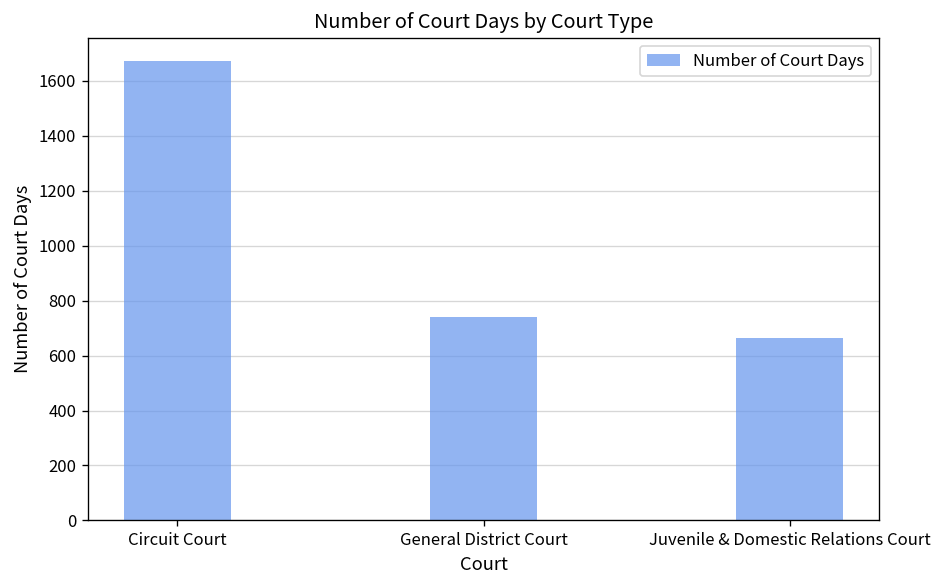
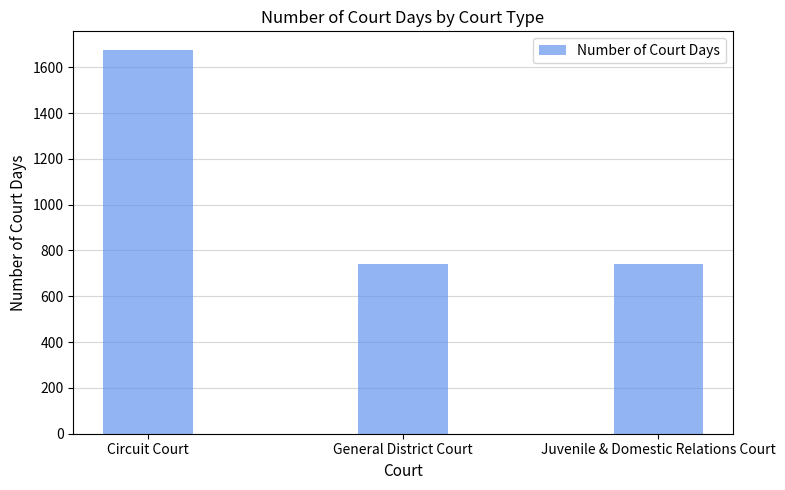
  {
    "Circuit Court": 1670,
    "General District Court": 740,
-   "Juvenile & Domestic Relations Court": 660
+   "Juvenile & Domestic Relations Court": 740
  }
